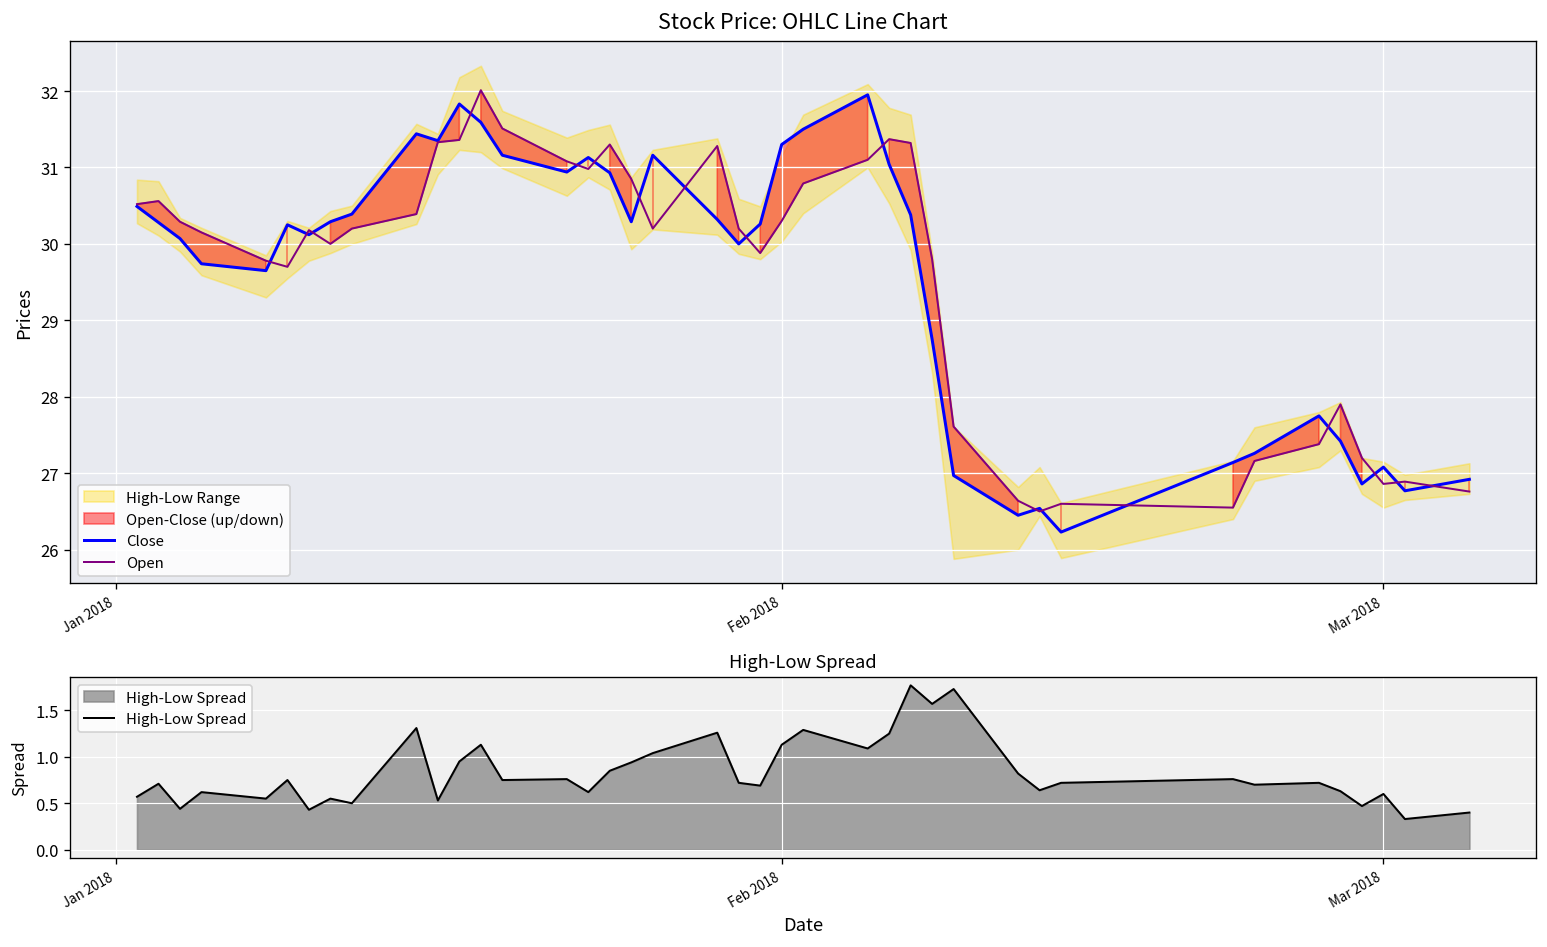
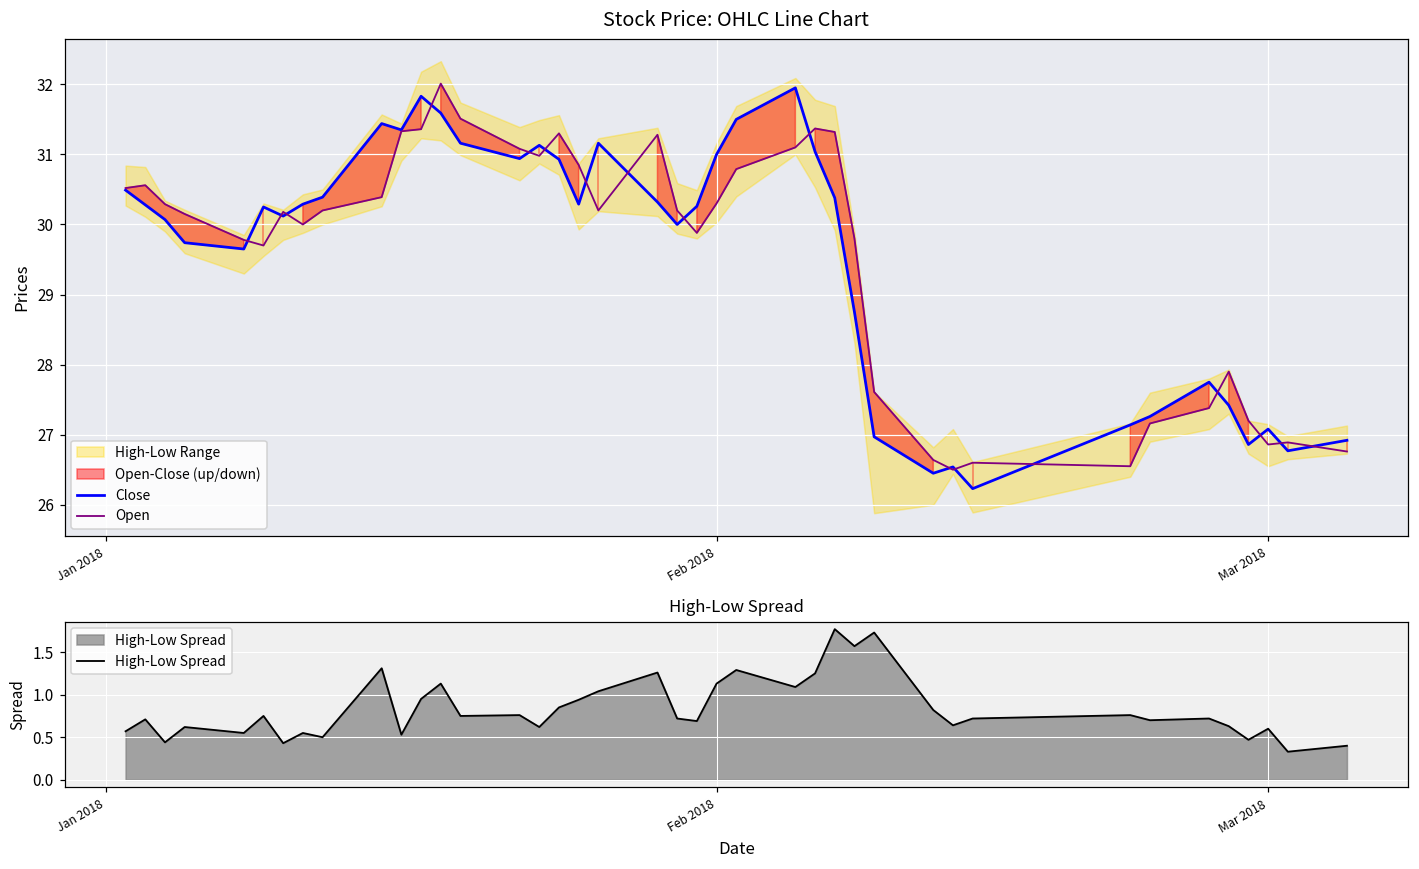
  {
    "Stock Price: OHLC Line Chart": {
      "Close": {
-       "Feb 2018": 31.3,
+       "Feb 2018": 31.0,
        "Mar 2018": 27.1
      },
      "Open": {
        "Feb 2018": 30.3,
        "Mar 2018": 26.9
      }
    },
    "High-Low Spread": {
      "Feb 2018": 1.1,
      "Mar 2018": 0.6
    }
  }
